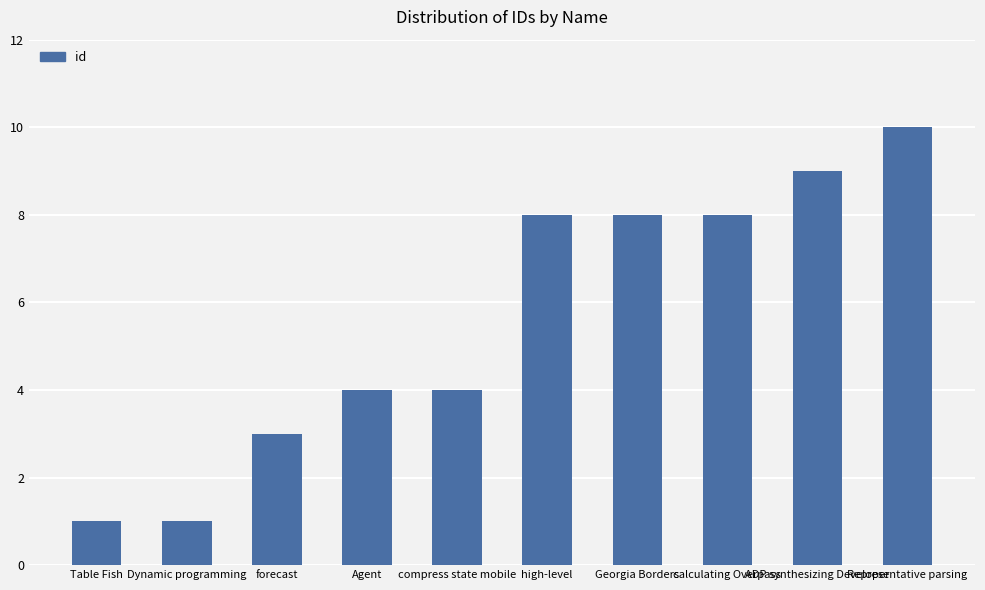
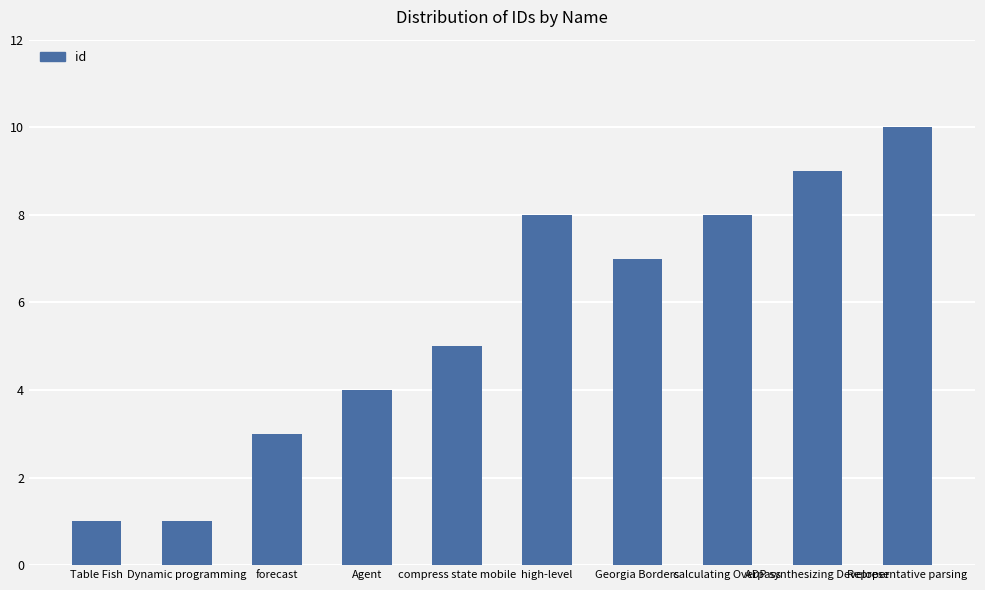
  {
    "Table Fish": 1,
    "Dynamic programming": 1,
    "forecast": 3,
    "Agent": 4,
-   "compress state mobile": 4,
+   "compress state mobile": 5,
    "high-level": 8,
-   "Georgia Borders": 8
+   "Georgia Borders": 7
  }
